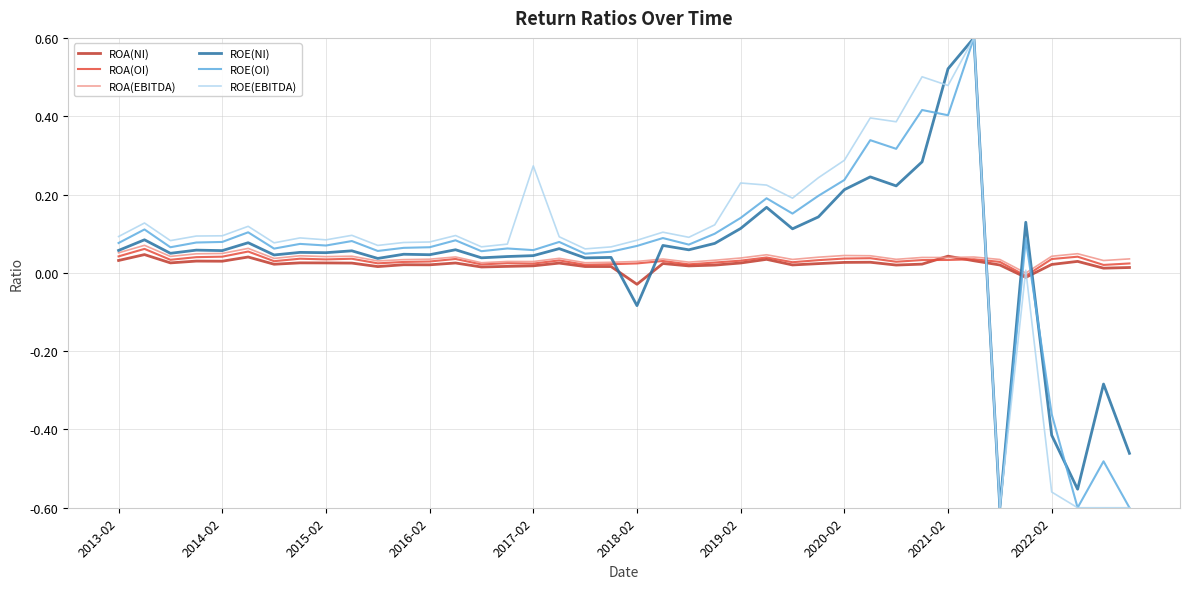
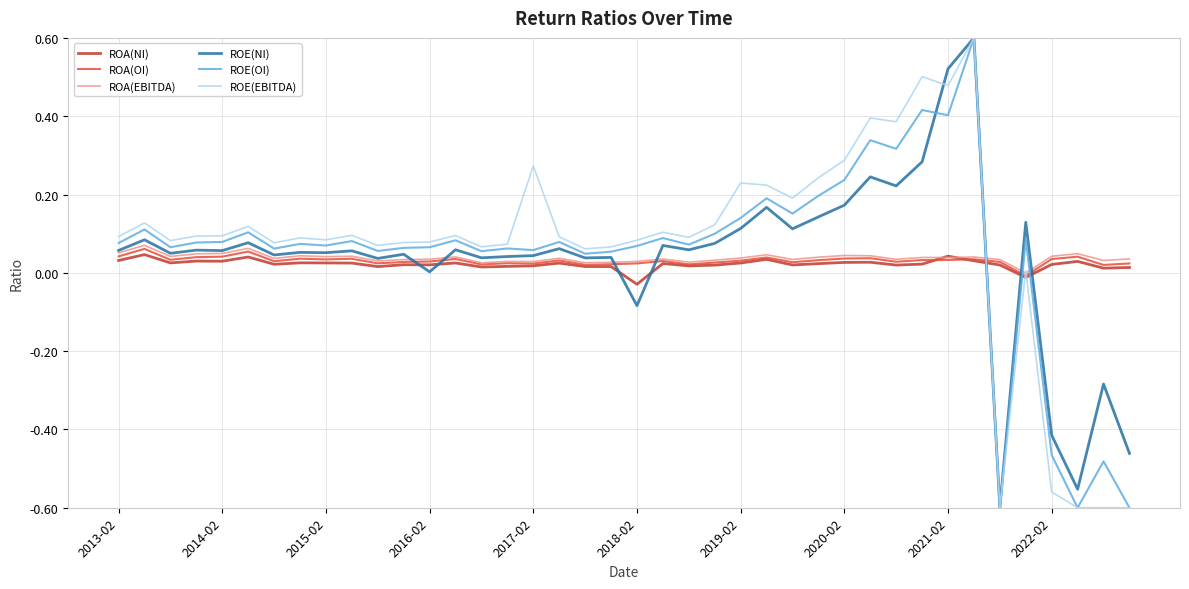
  {
    "ROA(EBITDA)": {
      "2014-02": 0.05,
      "2015-02": 0.04,
      "2019-02": 0.04,
      "2020-02": 0.04,
      "2022-02": 0.04
    },
    "ROE(NI)": {
      "2014-02": 0.06,
      "2015-02": 0.05,
-     "2016-02": 0.05,
+     "2016-02": 0.00,
      "2017-02": 0.04,
      "2018-02": -0.08,
      "2019-02": 0.11,
-     "2020-02": 0.21,
+     "2020-02": 0.17,
      "2021-02": 0.52,
      "2022-02": -0.41
    },
    "ROE(OI)": {
      "2013-02": 0.08,
      "2014-02": 0.08,
      "2015-02": 0.07,
      "2016-02": 0.07,
      "2017-02": 0.06,
      "2018-02": 0.07,
      "2019-02": 0.14,
      "2020-02": 0.24,
      "2021-02": 0.40,
-     "2022-02": -0.36
+     "2022-02": -0.47
    },
    "ROE(EBITDA)": {
      "2013-02": 0.09,
      "2014-02": 0.09,
      "2015-02": 0.08,
      "2016-02": 0.08,
      "2017-02": 0.27,
      "2018-02": 0.08,
      "2019-02": 0.23,
      "2020-02": 0.29,
      "2021-02": 0.48,
      "2022-02": -0.56
    }
  }
